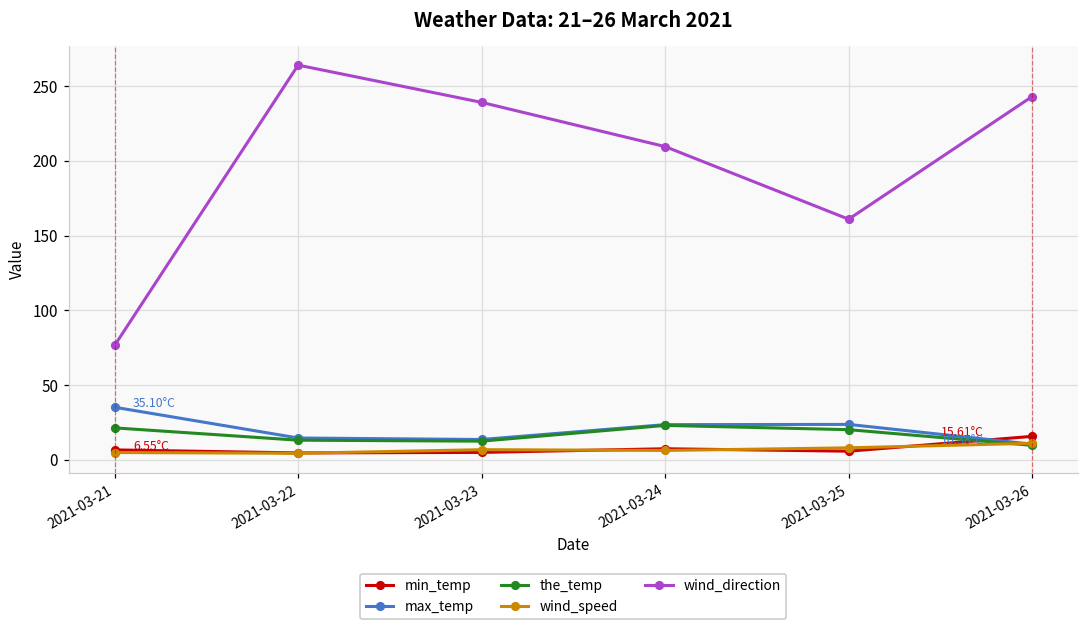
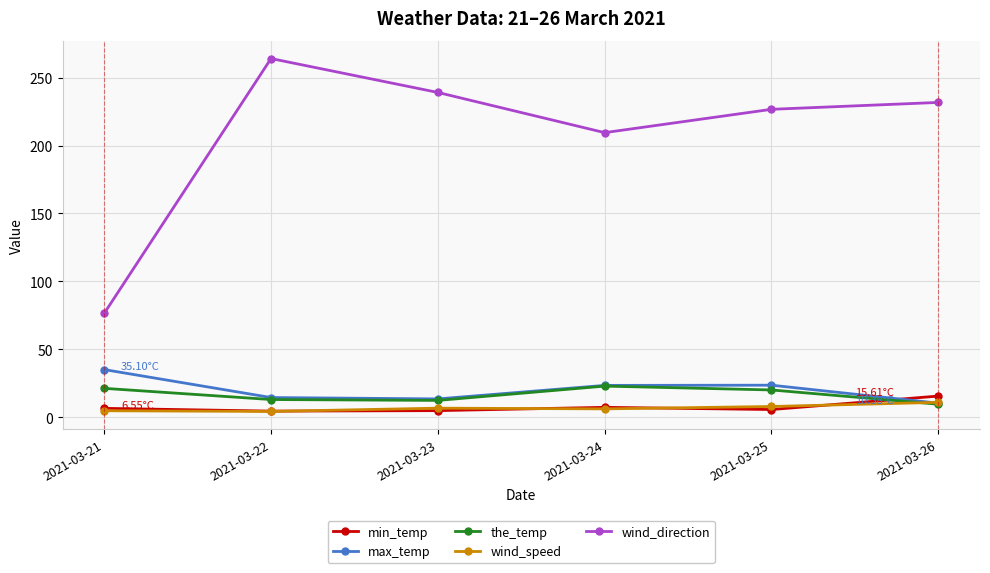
  {
    "min_temp": {
      "2021-03-25": "6",
      "2021-03-26": "16"
    },
    "max_temp": {
      "2021-03-21": "35.10°C"
    },
    "the_temp": {
      "2021-03-21": "21",
      "2021-03-25": "20"
    },
    "wind_speed": {
      "2021-03-25": "8"
    },
    "wind_direction": {
      "2021-03-21": "76",
      "2021-03-22": "264",
      "2021-03-23": "239",
      "2021-03-24": "209",
-     "2021-03-25": "161",
-     "2021-03-26": "243"
+     "2021-03-25": "227",
+     "2021-03-26": "232"
    }
  }
